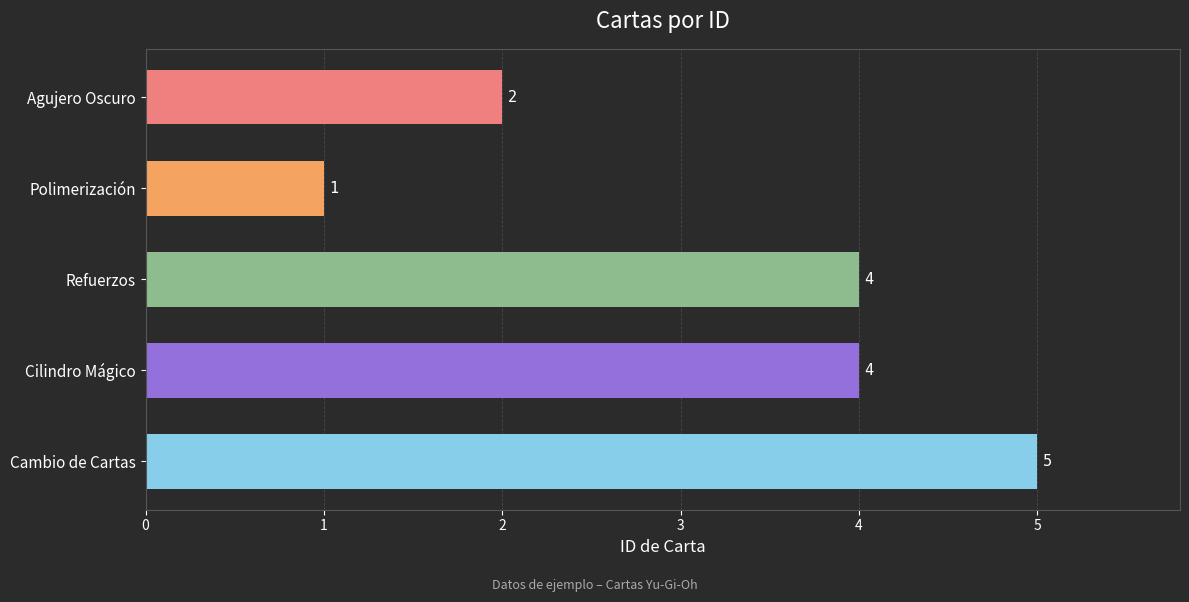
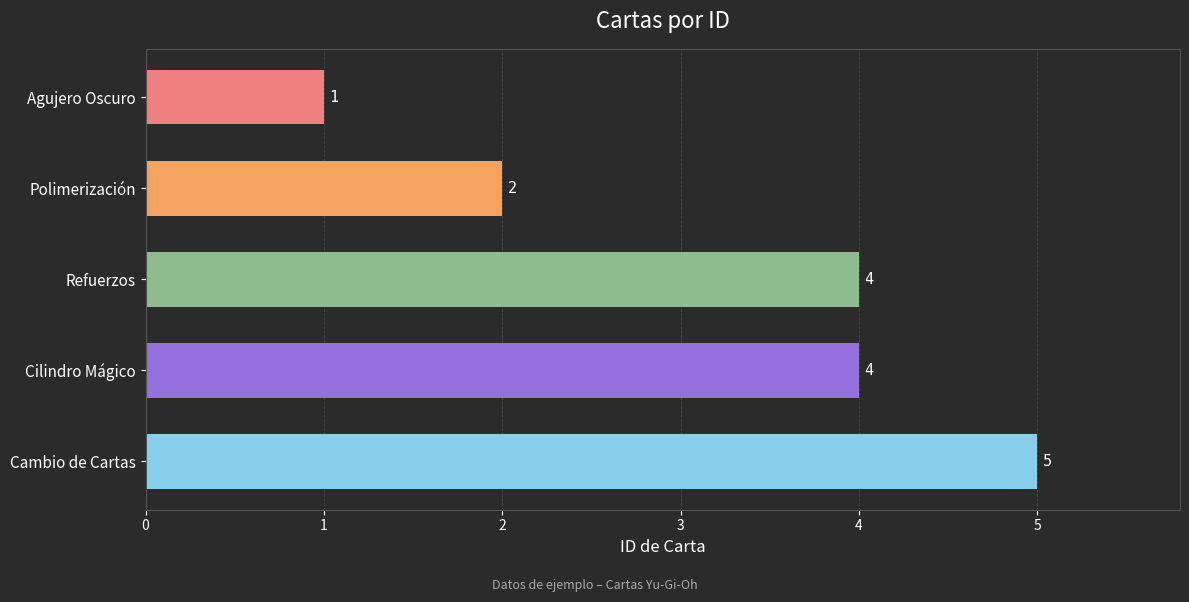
  {
-   "Agujero Oscuro": 2,
-   "Polimerización": 1,
+   "Agujero Oscuro": 1,
+   "Polimerización": 2,
    "Refuerzos": 4,
    "Cilindro Mágico": 4,
    "Cambio de Cartas": 5
  }
